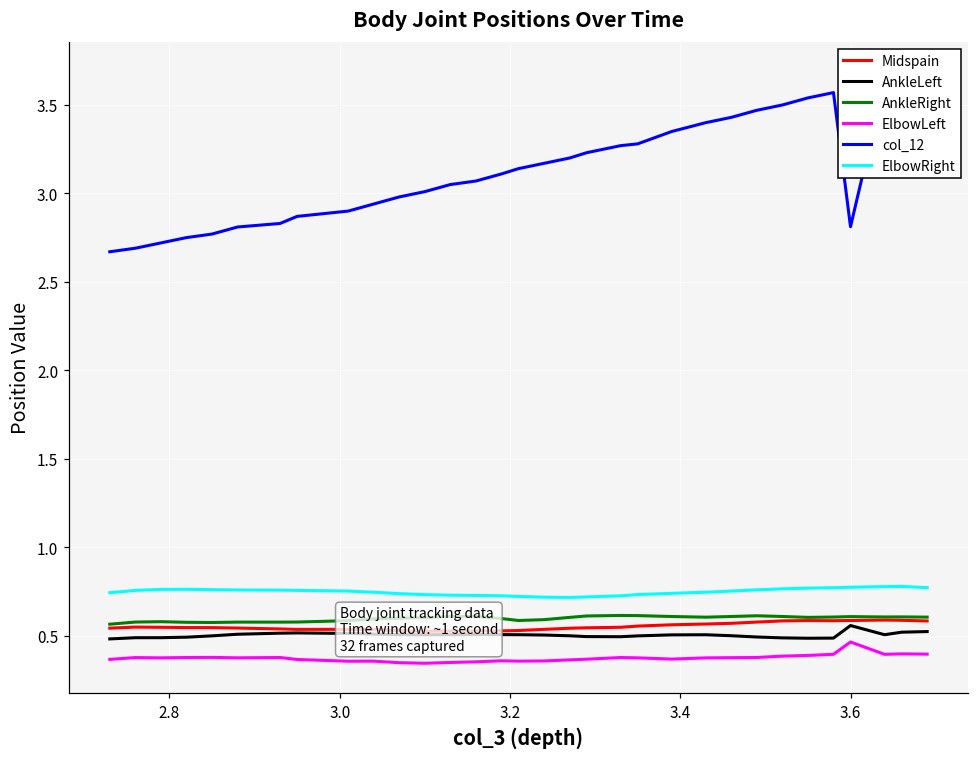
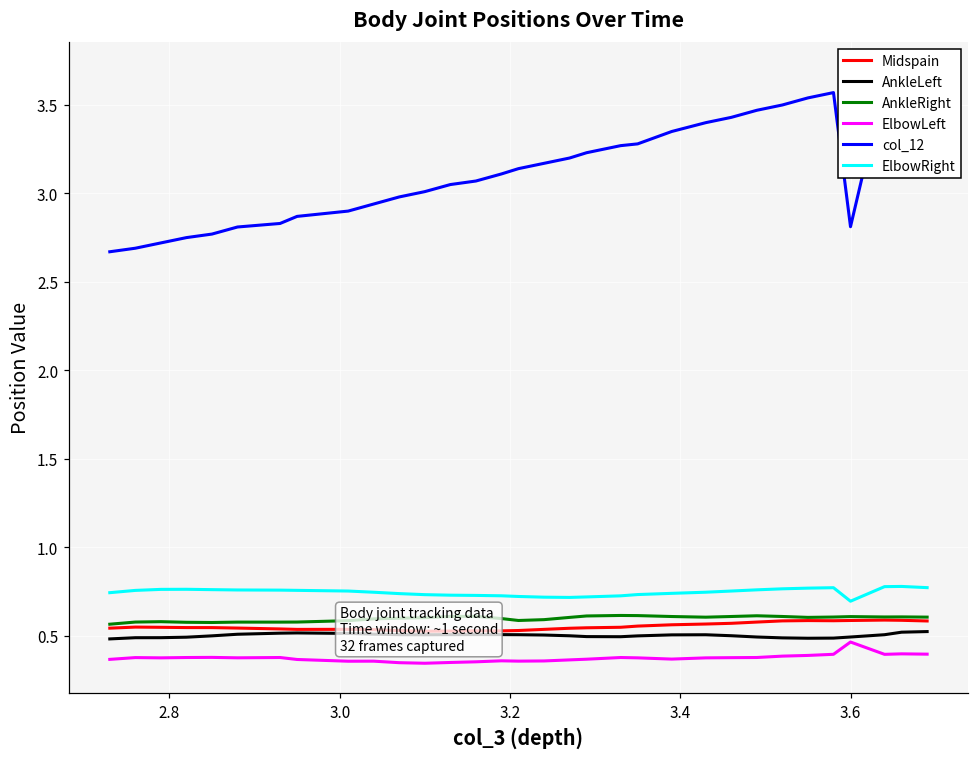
  {
    "Midspain": {
      "3.6": 0.59
    },
    "AnkleLeft": {
-     "3.6": 0.56
+     "3.6": 0.49
    },
    "AnkleRight": {
      "3.6": 0.61
    },
    "ElbowLeft": {
      "3.6": 0.46
    },
    "col_12": {
      "3.6": 2.81
    },
    "ElbowRight": {
-     "3.6": 0.77
+     "3.6": 0.69
    }
  }
